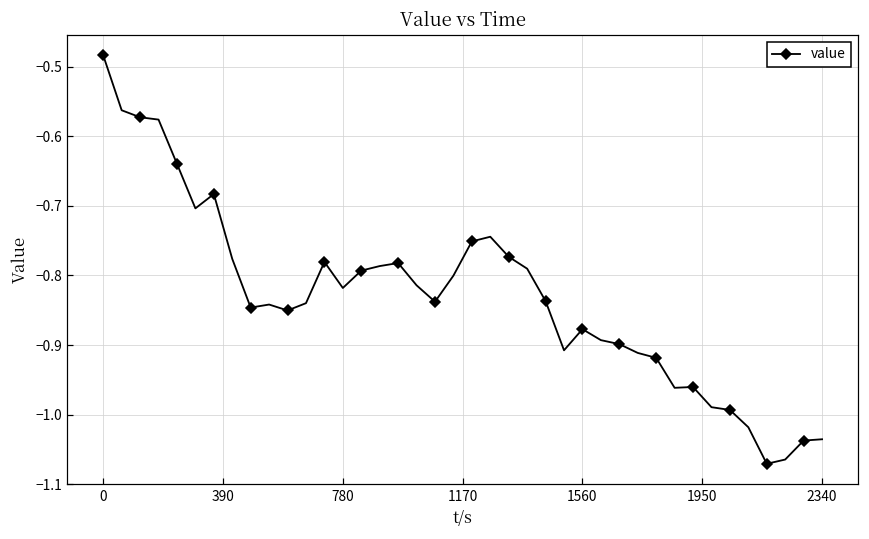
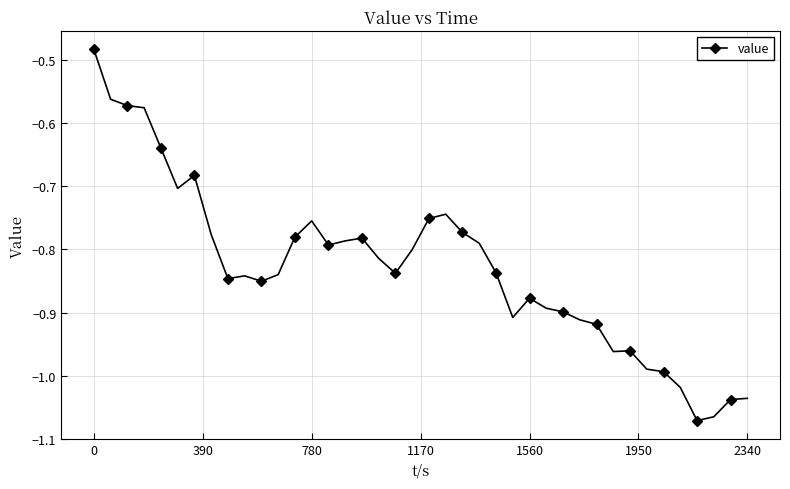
  {
    "0": -0.48,
-   "780": -0.82,
+   "780": -0.75,
    "1560": -0.88,
    "2340": -1.04
  }
